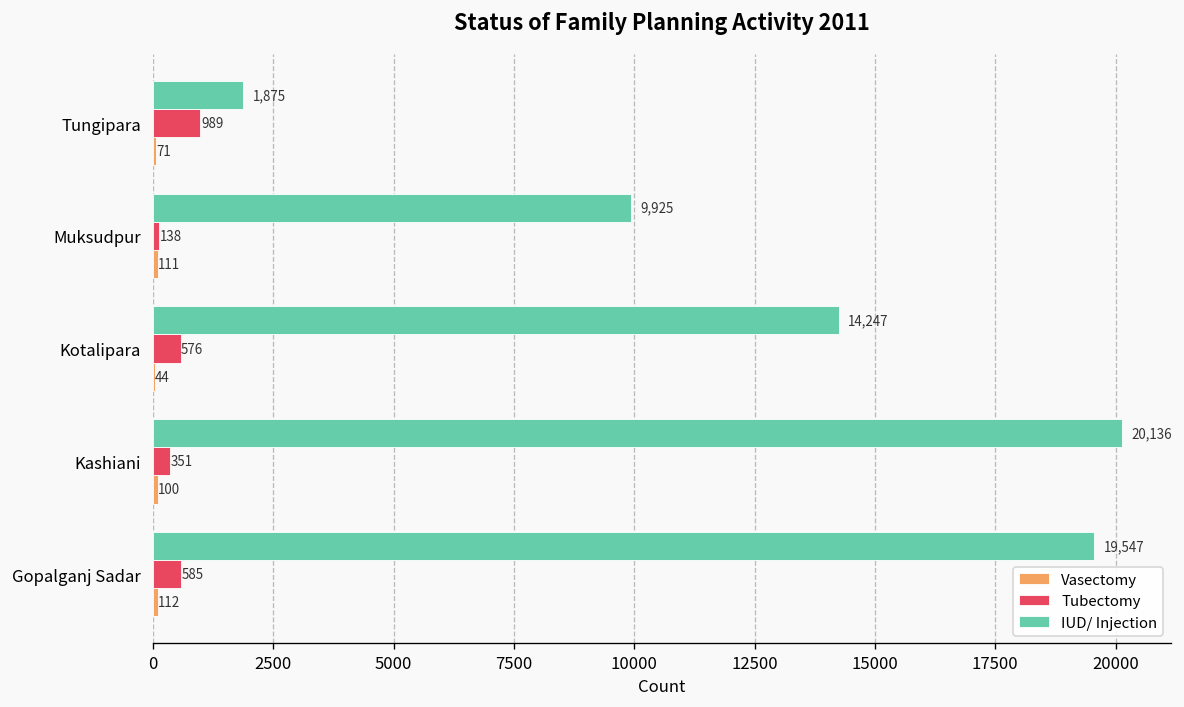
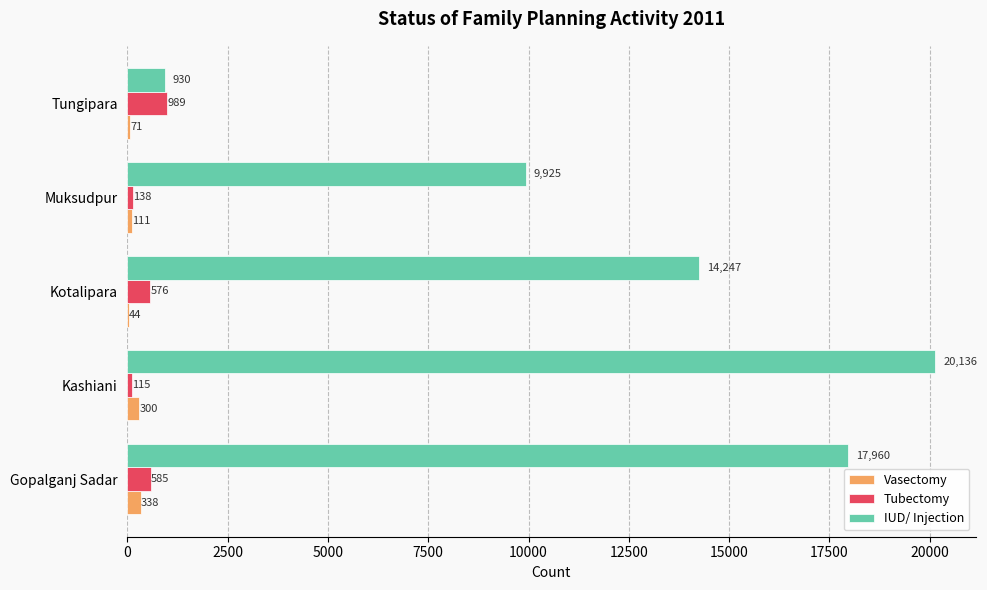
  {
    "Vasectomy": {
      "Tungipara": "71",
      "Muksudpur": "111",
      "Kotalipara": "44",
-     "Kashiani": "100",
-     "Gopalganj Sadar": "112"
+     "Kashiani": "300",
+     "Gopalganj Sadar": "338"
    },
    "Tubectomy": {
      "Tungipara": "989",
      "Muksudpur": "138",
      "Kotalipara": "576",
-     "Kashiani": "351",
+     "Kashiani": "115",
      "Gopalganj Sadar": "585"
    },
    "IUD/ Injection": {
-     "Tungipara": "1,875",
+     "Tungipara": "930",
      "Muksudpur": "9,925",
      "Kotalipara": "14,247",
      "Kashiani": "20,136",
-     "Gopalganj Sadar": "19,547"
+     "Gopalganj Sadar": "17,960"
    }
  }
